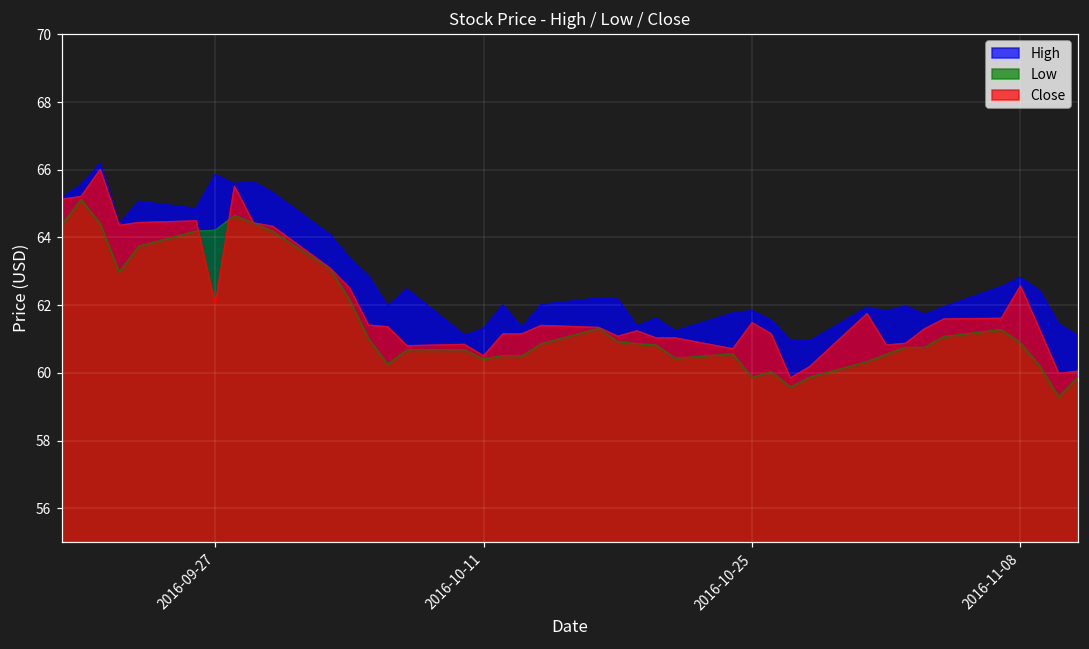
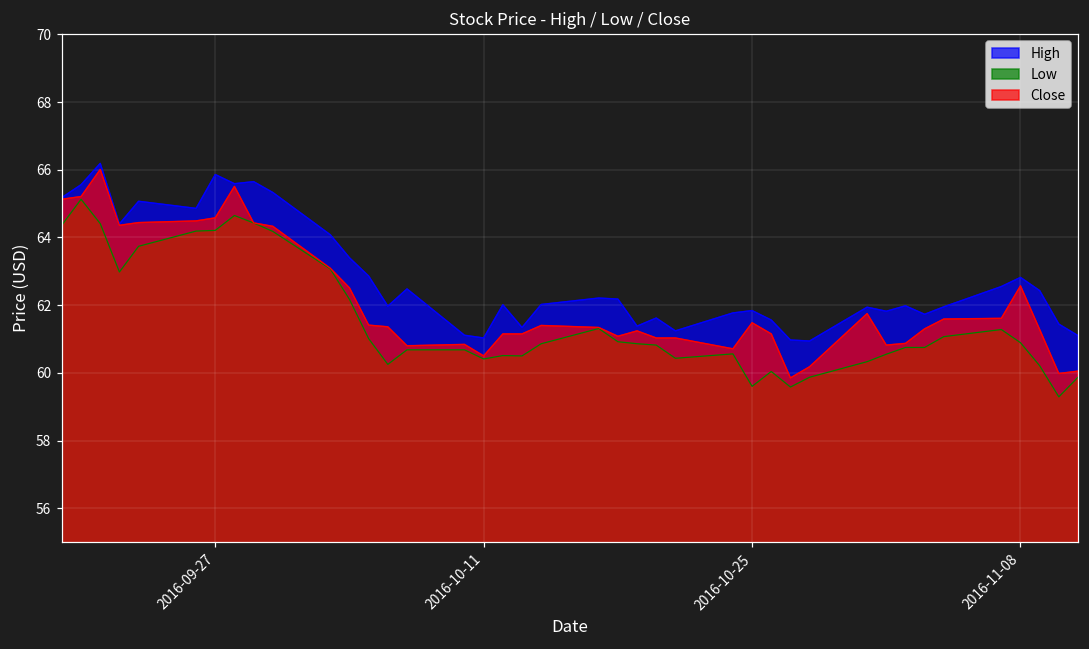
  {
    "High": {
      "2016-09-27": 65.9,
-     "2016-10-11": 61.3,
+     "2016-10-11": 61.0,
      "2016-10-25": 61.8,
      "2016-11-08": 62.8
    },
    "Low": {
      "2016-09-27": 64.2,
      "2016-10-11": 60.4,
-     "2016-10-25": 59.9,
+     "2016-10-25": 59.6,
      "2016-11-08": 60.9
    },
    "Close": {
-     "2016-09-27": 62.0,
+     "2016-09-27": 64.6,
      "2016-10-11": 60.5,
      "2016-10-25": 61.5,
      "2016-11-08": 62.6
    }
  }
